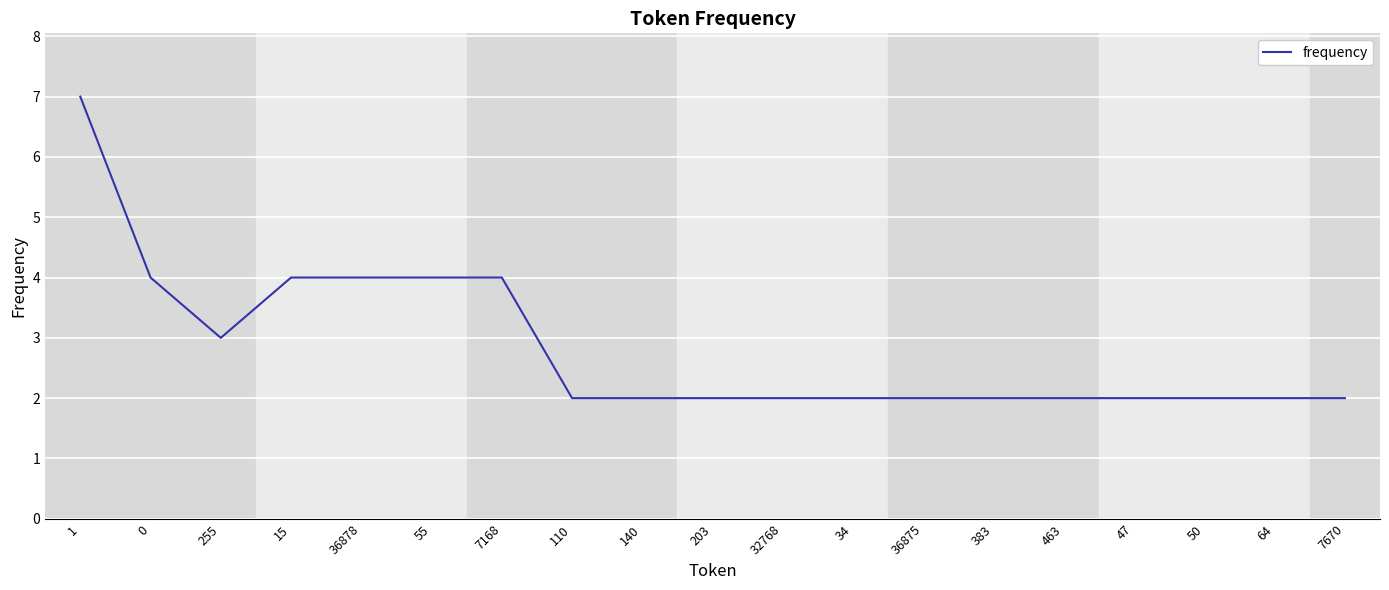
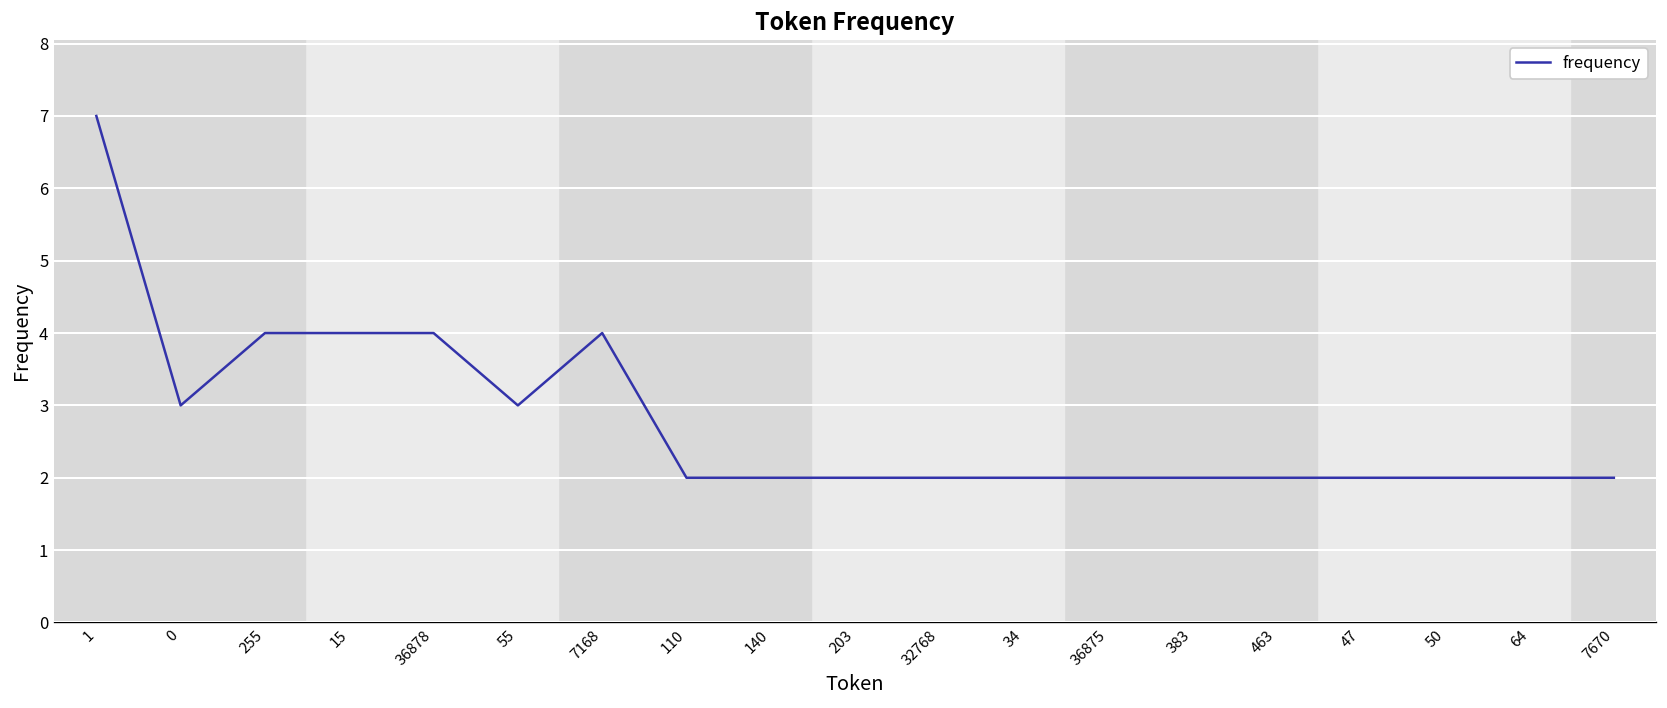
  {
    "1": 7,
-   "0": 4,
-   "255": 3,
+   "0": 3,
+   "255": 4,
    "15": 4,
    "36878": 4,
-   "55": 4,
+   "55": 3,
    "7168": 4,
    "110": 2,
    "140": 2,
    "203": 2,
    "32768": 2,
    "34": 2,
    "36875": 2,
    "383": 2,
    "463": 2,
    "47": 2,
    "50": 2,
    "64": 2,
    "7670": 2
  }
